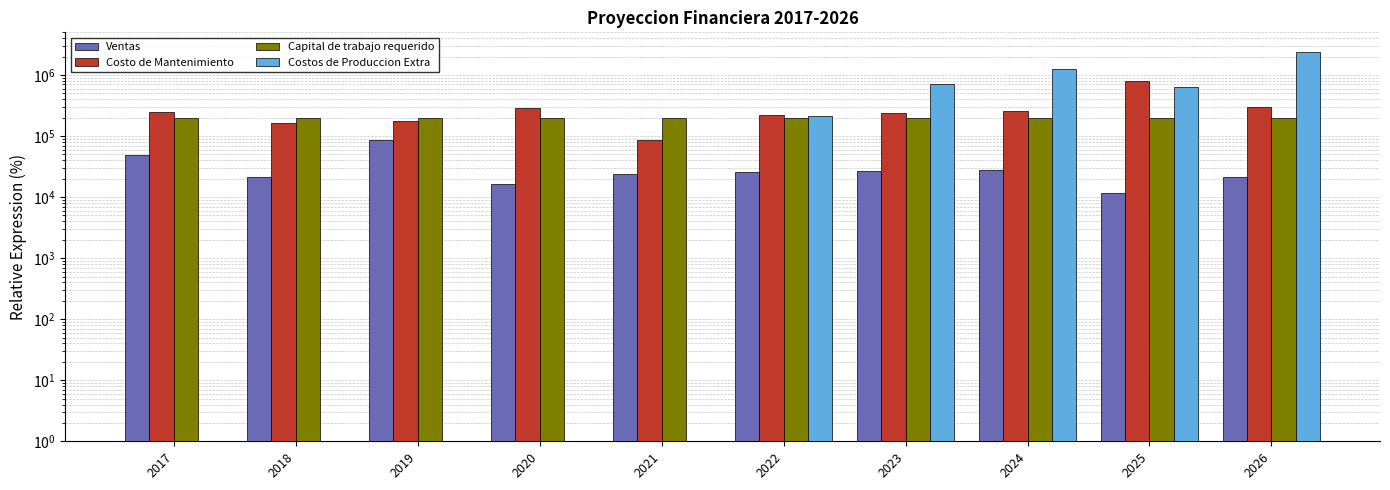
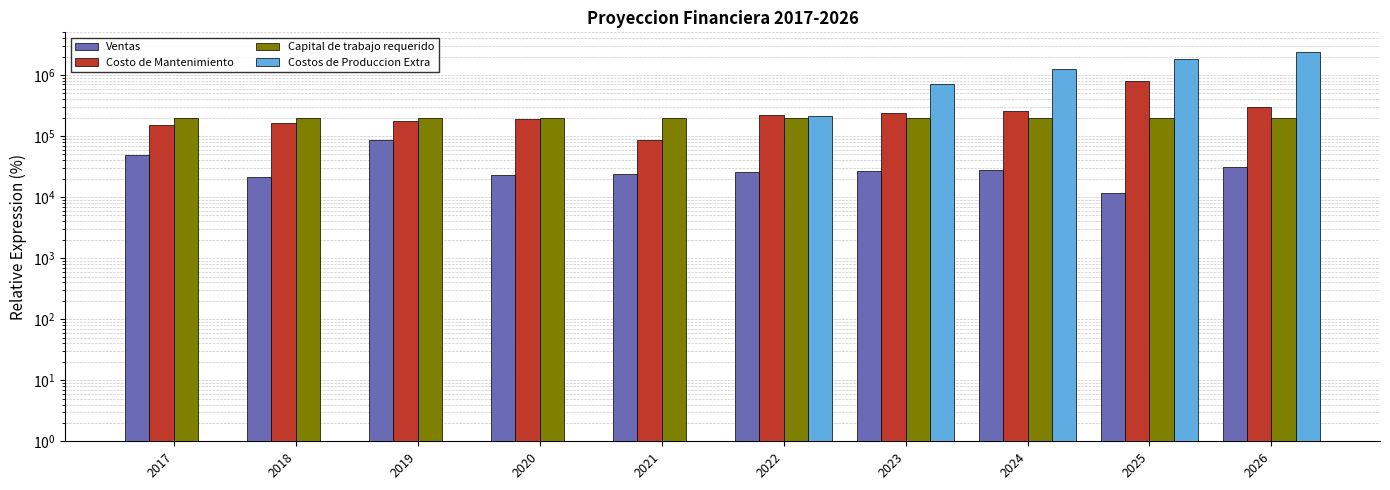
  {
    "Ventas": {
      "2017": 50000,
      "2018": 21000,
      "2019": 90000,
-     "2020": 17000,
+     "2020": 23000,
      "2021": 24000,
      "2022": 26000,
      "2023": 30000,
      "2024": 30000,
      "2025": 12000,
-     "2026": 21000
+     "2026": 30000
    },
    "Costo de Mantenimiento": {
-     "2017": 250000,
+     "2017": 150000,
      "2018": 160000,
      "2019": 170000,
-     "2020": 300000,
+     "2020": 190000,
      "2021": 90000,
      "2022": 220000,
      "2023": 240000,
      "2024": 260000,
      "2025": 800000,
      "2026": 300000
    },
    "Capital de trabajo requerido": {
      "2017": 200000,
      "2018": 200000,
      "2019": 200000,
      "2020": 200000,
      "2021": 200000,
      "2022": 200000,
      "2023": 200000,
      "2024": 200000,
      "2025": 200000,
      "2026": 200000
    },
    "Costos de Produccion Extra": {
      "2022": 210000,
      "2023": 700000,
      "2024": 1300000,
-     "2025": 600000,
+     "2025": 1800000,
      "2026": 2400000
    }
  }
